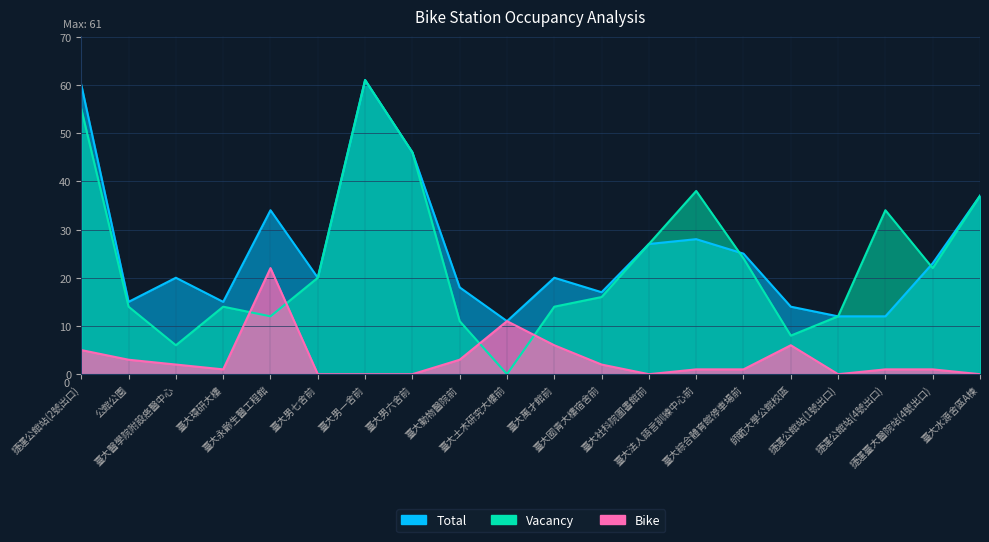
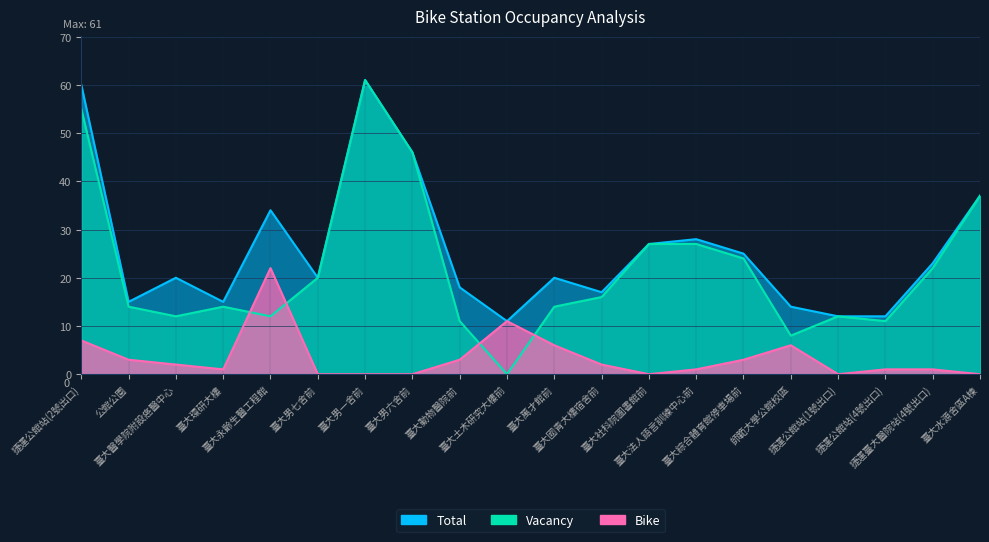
  {
    "Total": {
      "捷運公館站(2號出口)": 60,
      "公館公園": 15,
      "臺大醫學院附設癌醫中心": 20,
      "臺大環研大樓": 15,
      "臺大永齡生醫工程館": 34,
      "臺大動物醫院前": 18,
      "臺大萬才館前": 20,
      "臺大國青大樓宿舍前": 17,
      "臺大法人語言訓練中心前": 28,
      "臺大綜合體育館停車場前": 25,
      "師範大學公館校區": 14,
      "捷運公館站(4號出口)": 12,
      "捷運臺大醫院站(4號出口)": 23
    },
    "Vacancy": {
      "捷運公館站(2號出口)": 55,
      "公館公園": 14,
-     "臺大醫學院附設癌醫中心": 6,
+     "臺大醫學院附設癌醫中心": 12,
      "臺大環研大樓": 14,
      "臺大永齡生醫工程館": 12,
      "臺大動物醫院前": 11,
      "臺大土木研究大樓前": 0,
      "臺大萬才館前": 14,
      "臺大國青大樓宿舍前": 16,
-     "臺大法人語言訓練中心前": 38,
+     "臺大法人語言訓練中心前": 27,
      "臺大綜合體育館停車場前": 24,
      "師範大學公館校區": 8,
-     "捷運公館站(4號出口)": 34,
+     "捷運公館站(4號出口)": 11,
      "捷運臺大醫院站(4號出口)": 22
    },
    "Bike": {
-     "捷運公館站(2號出口)": 5,
+     "捷運公館站(2號出口)": 7,
      "公館公園": 3,
      "臺大醫學院附設癌醫中心": 2,
      "臺大環研大樓": 1,
      "臺大永齡生醫工程館": 22,
      "臺大男七舍前": 0,
      "臺大男一舍前": 0,
      "臺大男六舍前": 0,
      "臺大動物醫院前": 3,
      "臺大萬才館前": 6,
      "臺大國青大樓宿舍前": 2,
      "臺大社科院圖書館前": 0,
      "臺大法人語言訓練中心前": 1,
-     "臺大綜合體育館停車場前": 1,
+     "臺大綜合體育館停車場前": 3,
      "師範大學公館校區": 6,
      "捷運公館站(1號出口)": 0,
      "捷運公館站(4號出口)": 1,
      "捷運臺大醫院站(4號出口)": 1,
      "臺大水源舍區A棟": 0
    }
  }
